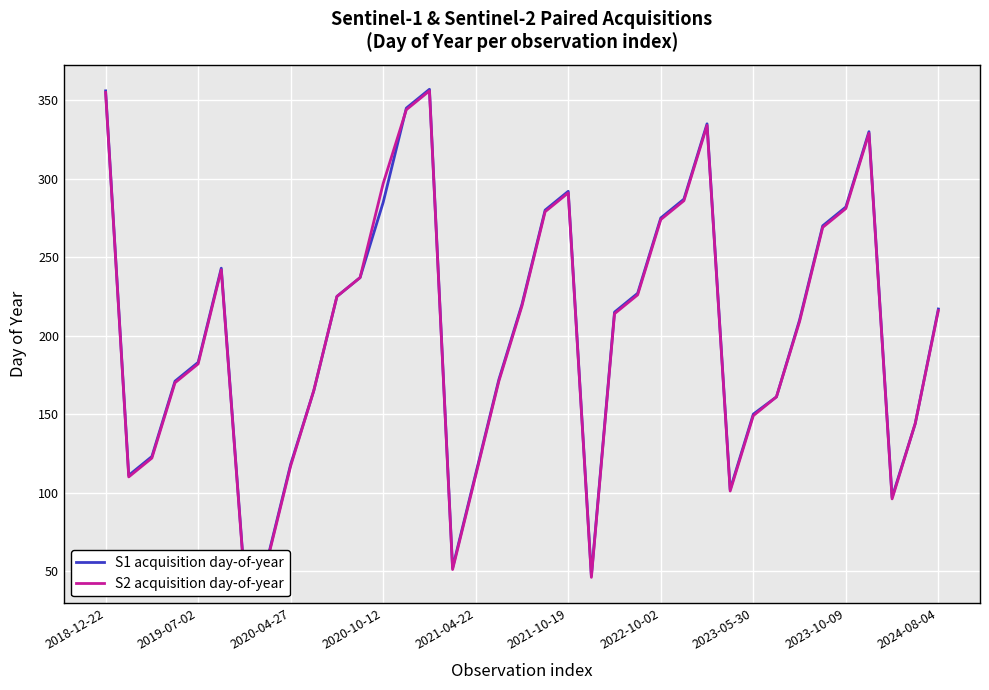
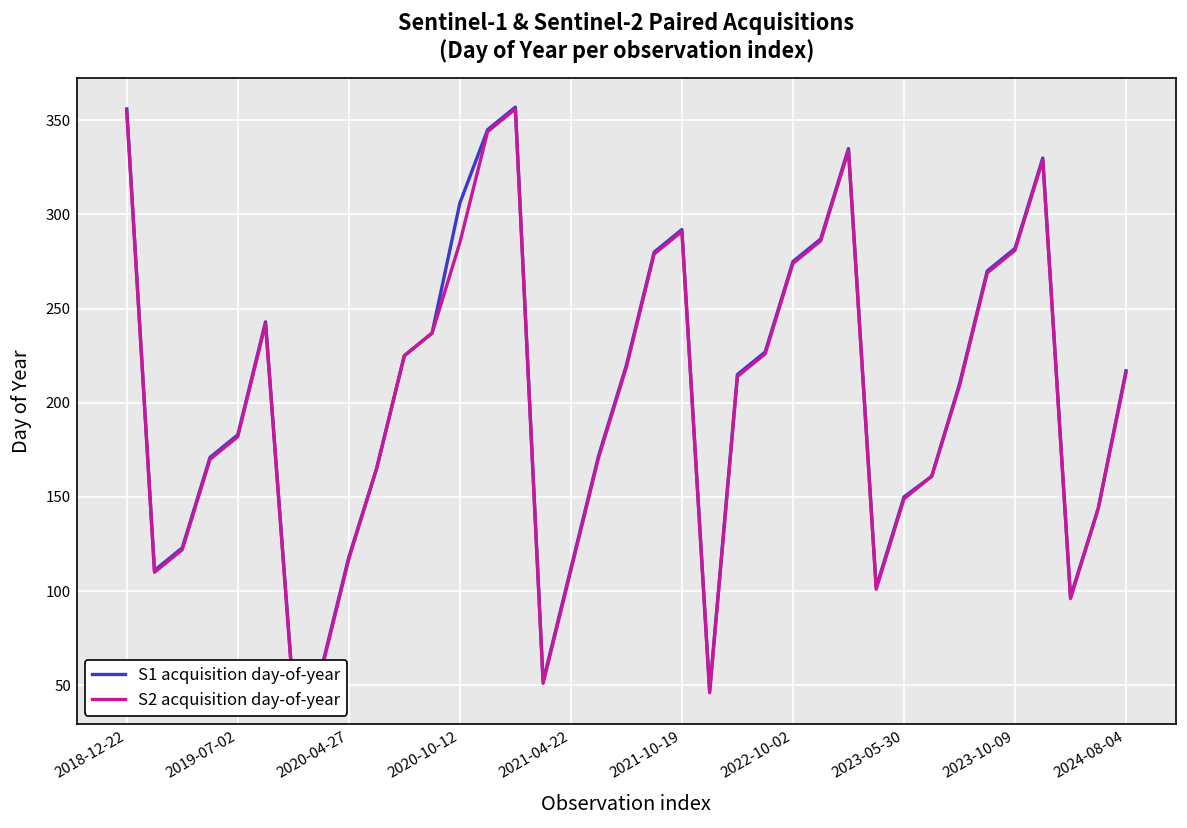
  {
    "S1 acquisition day-of-year": {
-     "2020-10-12": 285
+     "2020-10-12": 306
    },
    "S2 acquisition day-of-year": {
-     "2020-10-12": 297
+     "2020-10-12": 285
    }
  }
